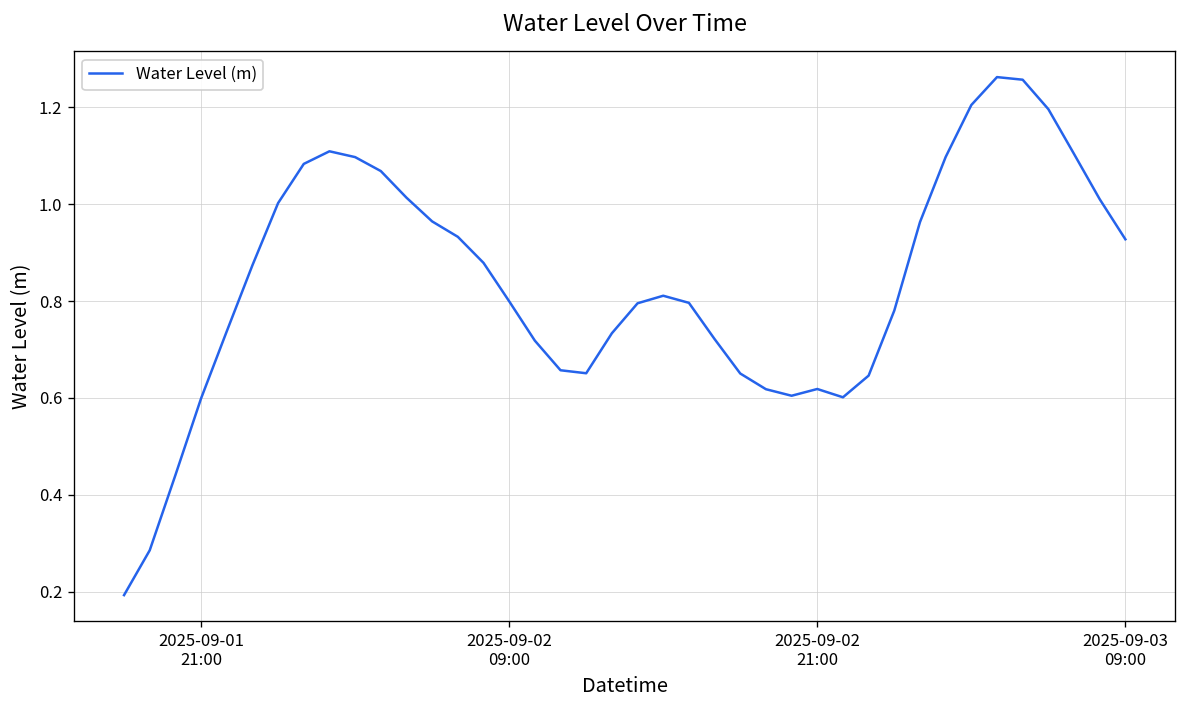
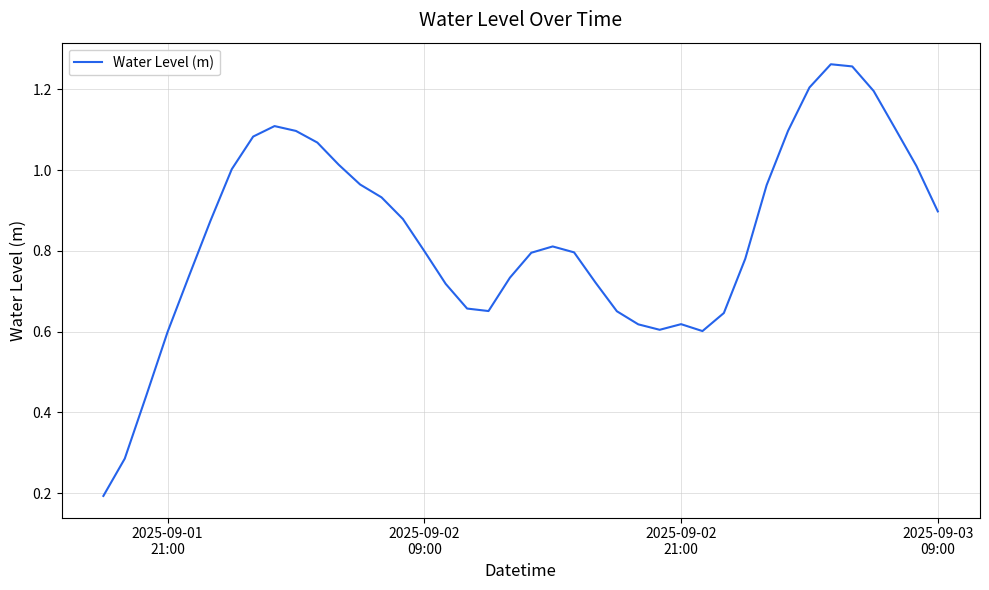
  {
    "2025-09-01 21:00": 0.60,
    "2025-09-02 09:00": 0.80,
    "2025-09-02 21:00": 0.62,
-   "2025-09-03 09:00": 0.93
+   "2025-09-03 09:00": 0.90
  }
